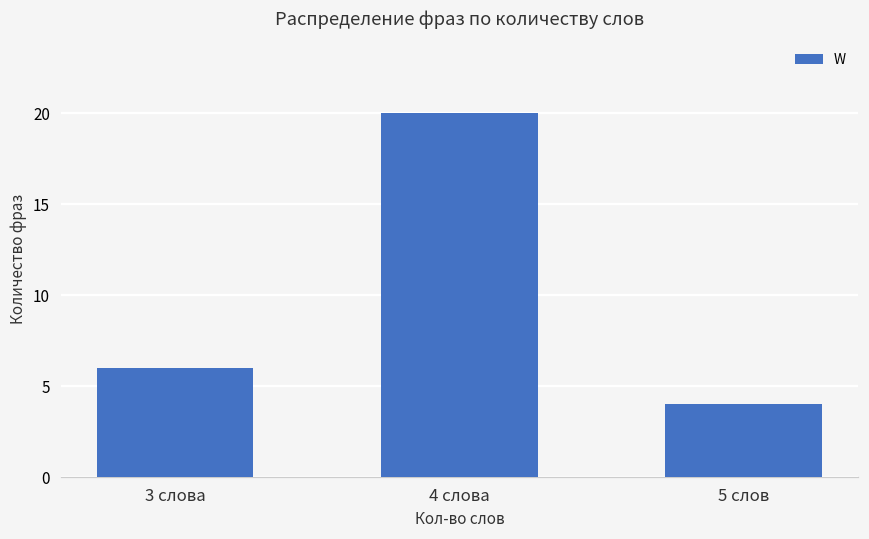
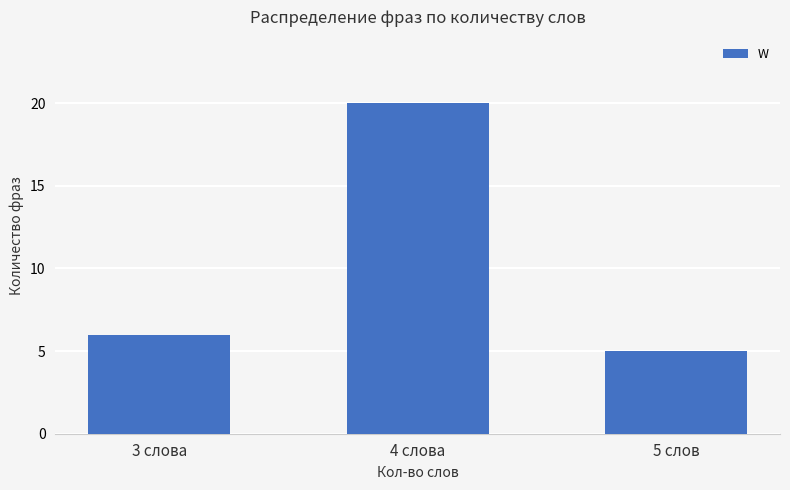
  {
    "3 слова": 6,
    "4 слова": 20,
-   "5 слов": 4
+   "5 слов": 5
  }
